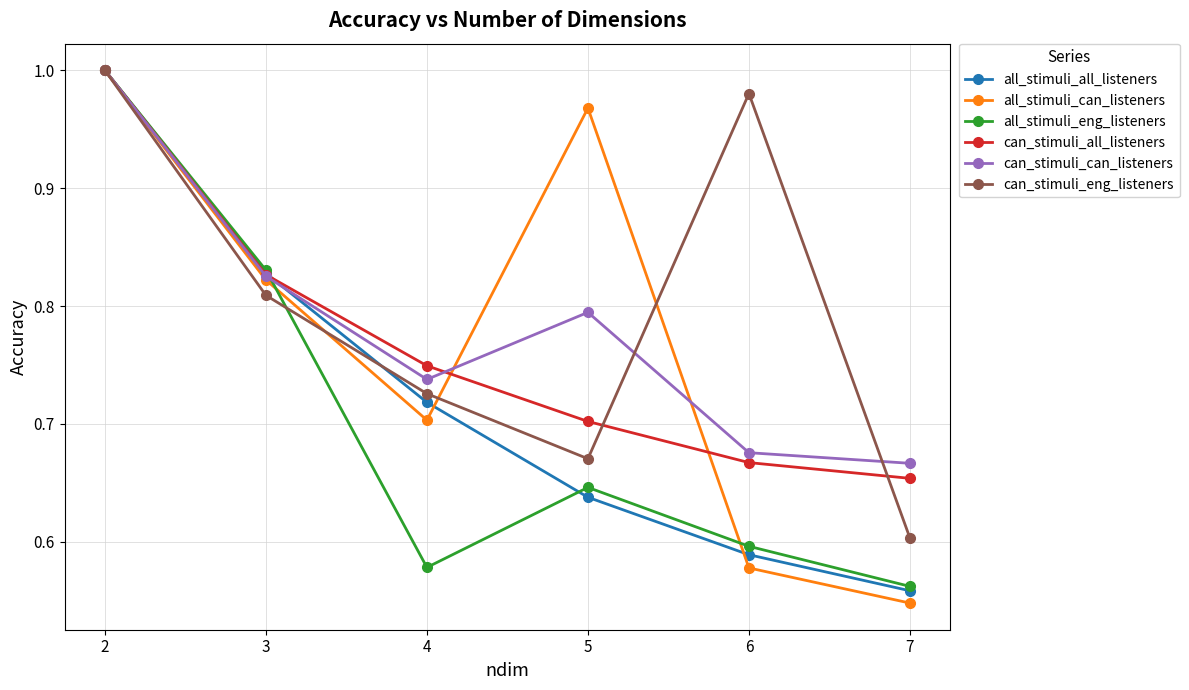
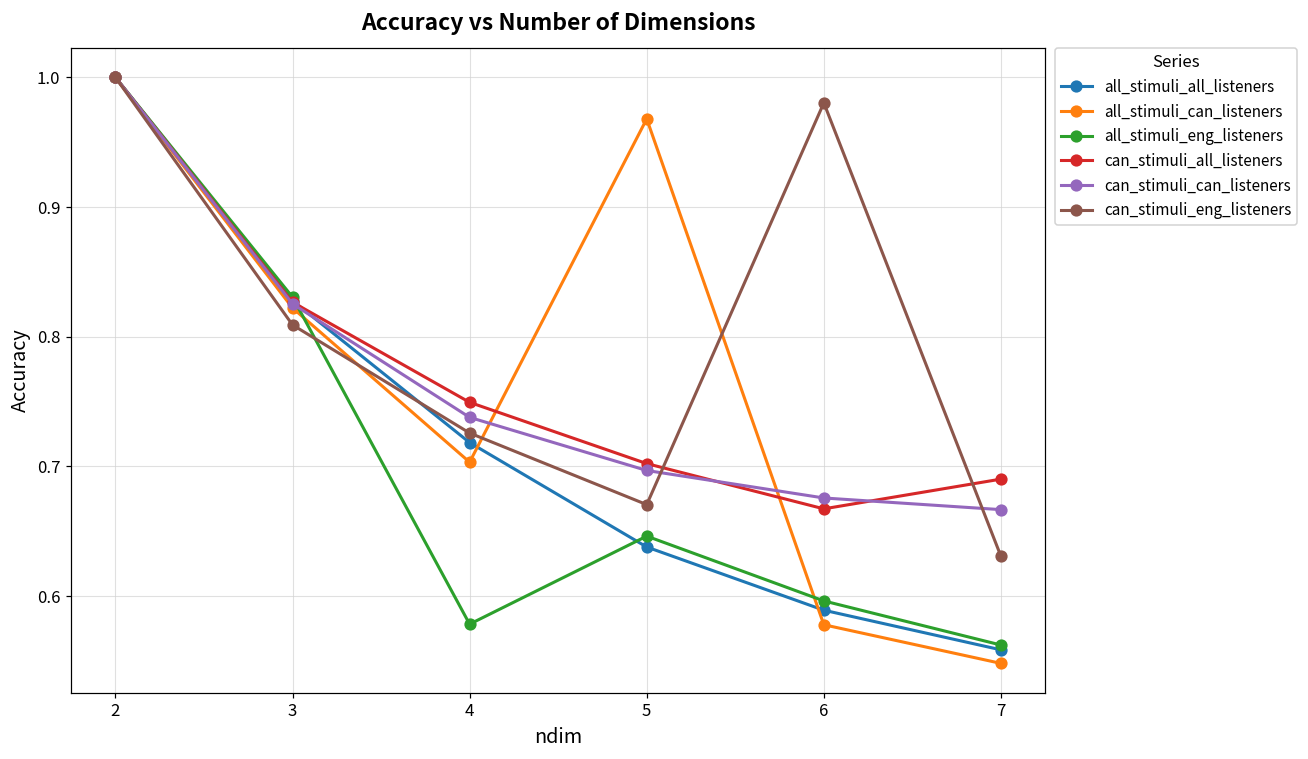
  {
    "all_stimuli_all_listeners": {
      "4": 0.718,
      "5": 0.638,
      "6": 0.589,
      "7": 0.558
    },
    "all_stimuli_can_listeners": {
      "3": 0.822,
      "4": 0.703,
      "5": 0.968,
      "6": 0.578,
      "7": 0.548
    },
    "all_stimuli_eng_listeners": {
      "3": 0.831,
      "4": 0.578,
      "5": 0.646,
      "6": 0.596,
      "7": 0.562
    },
    "can_stimuli_all_listeners": {
      "4": 0.749,
      "5": 0.702,
      "6": 0.667,
-     "7": 0.654
+     "7": 0.690
    },
    "can_stimuli_can_listeners": {
      "4": 0.738,
-     "5": 0.795,
+     "5": 0.697,
      "6": 0.676,
      "7": 0.667
    },
    "can_stimuli_eng_listeners": {
      "3": 0.809,
      "4": 0.726,
      "5": 0.670,
      "6": 0.980,
-     "7": 0.603
+     "7": 0.631
    }
  }
